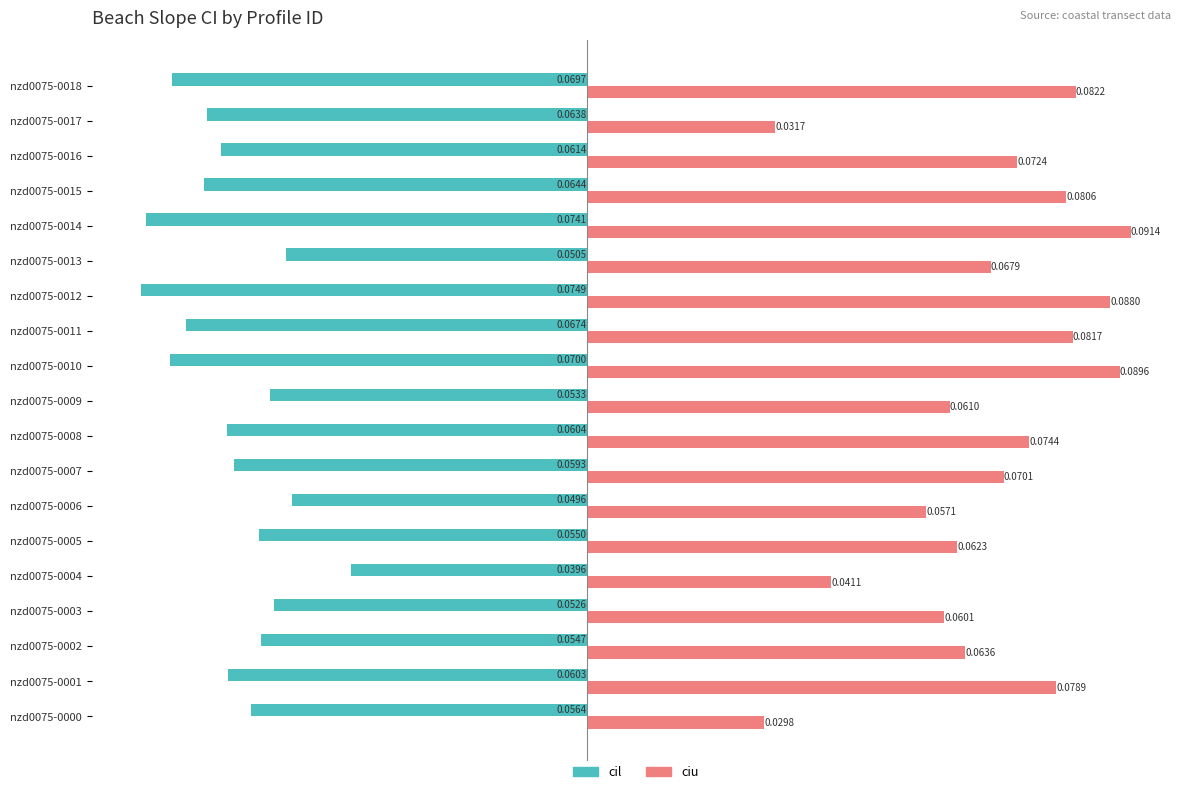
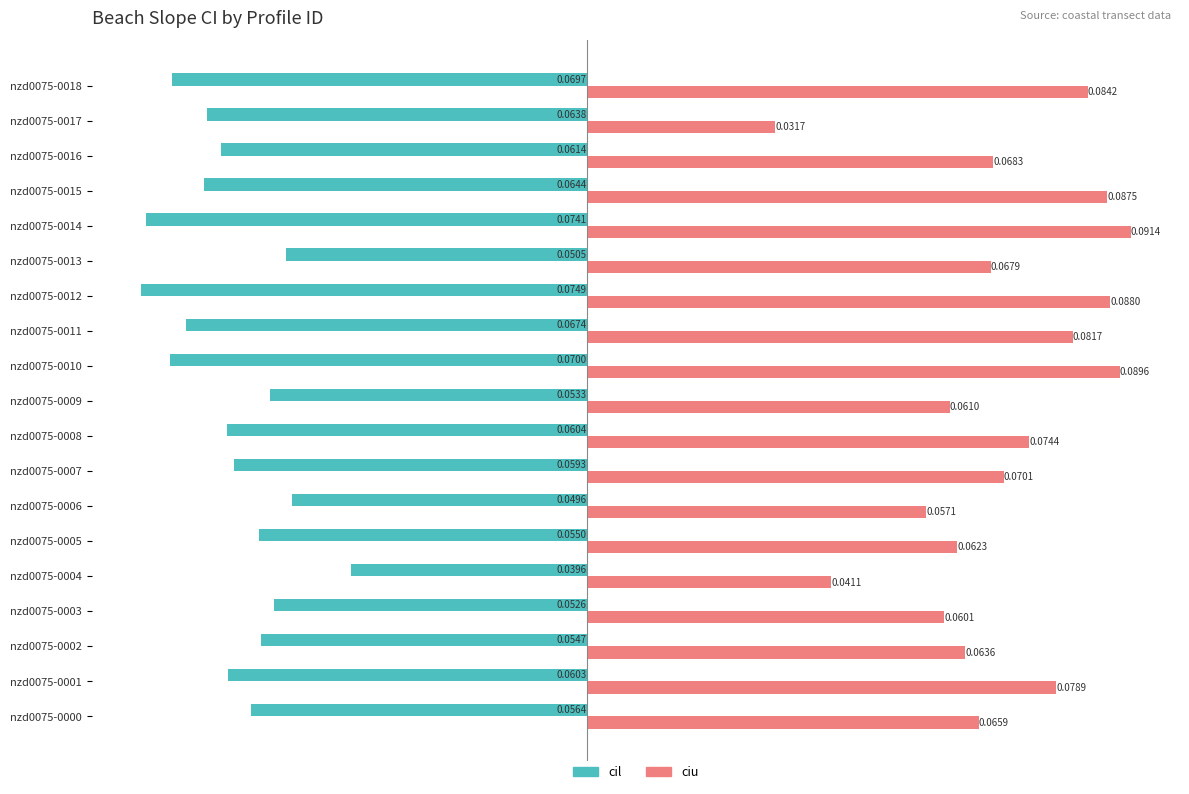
  {
    "ciu": {
-     "nzd0075-0018": 0.0822,
+     "nzd0075-0018": 0.0842,
      "nzd0075-0017": 0.0317,
-     "nzd0075-0016": 0.0724,
-     "nzd0075-0015": 0.0806,
+     "nzd0075-0016": 0.0683,
+     "nzd0075-0015": 0.0875,
      "nzd0075-0014": 0.0914,
      "nzd0075-0013": 0.0679,
      "nzd0075-0012": 0.0880,
      "nzd0075-0011": 0.0817,
      "nzd0075-0010": 0.0896,
      "nzd0075-0009": 0.0610,
      "nzd0075-0008": 0.0744,
      "nzd0075-0007": 0.0701,
      "nzd0075-0006": 0.0571,
      "nzd0075-0005": 0.0623,
      "nzd0075-0004": 0.0411,
      "nzd0075-0003": 0.0601,
      "nzd0075-0002": 0.0636,
      "nzd0075-0001": 0.0789,
-     "nzd0075-0000": 0.0298
+     "nzd0075-0000": 0.0659
    }
  }
